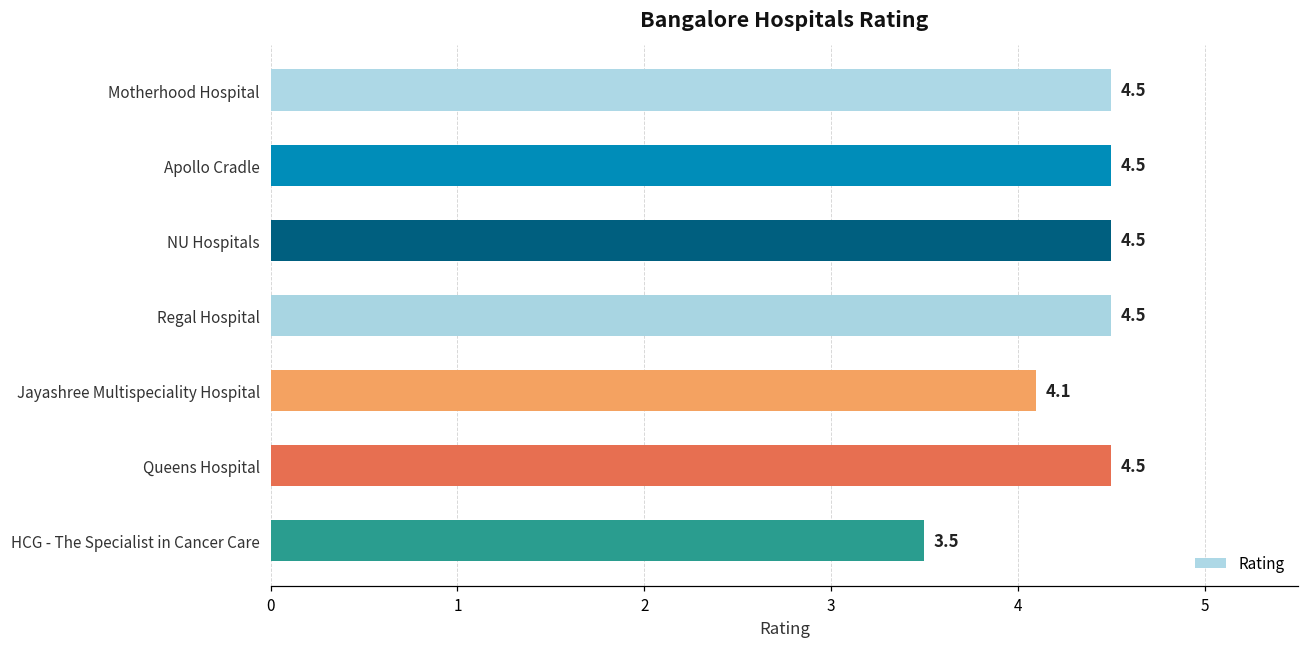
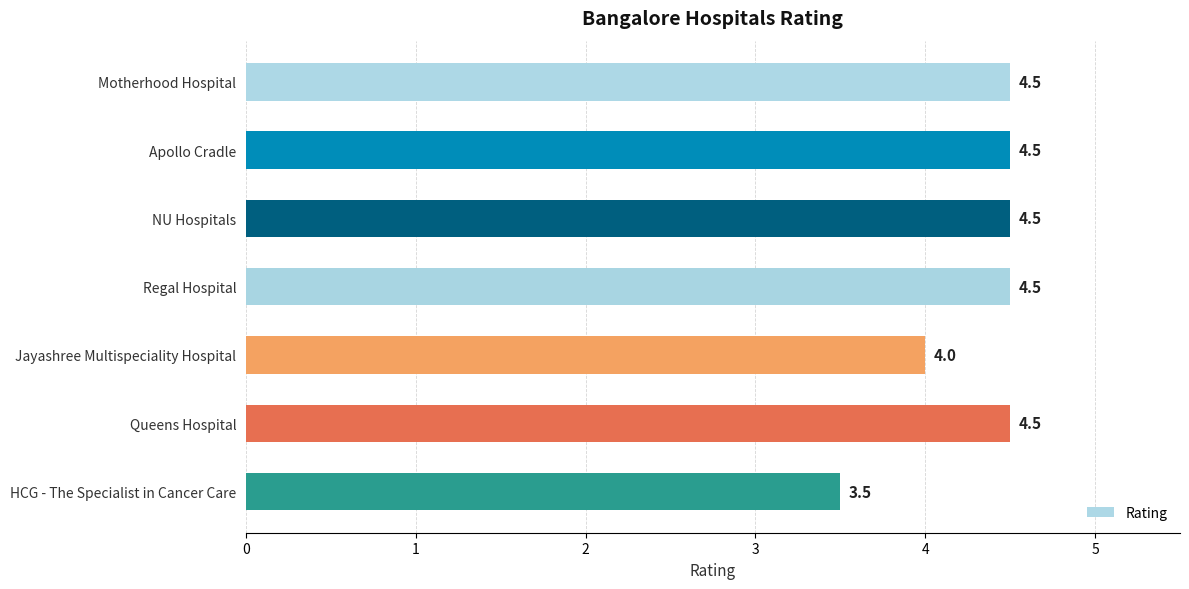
  {
    "Motherhood Hospital": 4.5,
    "Apollo Cradle": 4.5,
    "NU Hospitals": 4.5,
    "Regal Hospital": 4.5,
-   "Jayashree Multispeciality Hospital": 4.1,
+   "Jayashree Multispeciality Hospital": 4.0,
    "Queens Hospital": 4.5,
    "HCG - The Specialist in Cancer Care": 3.5
  }
